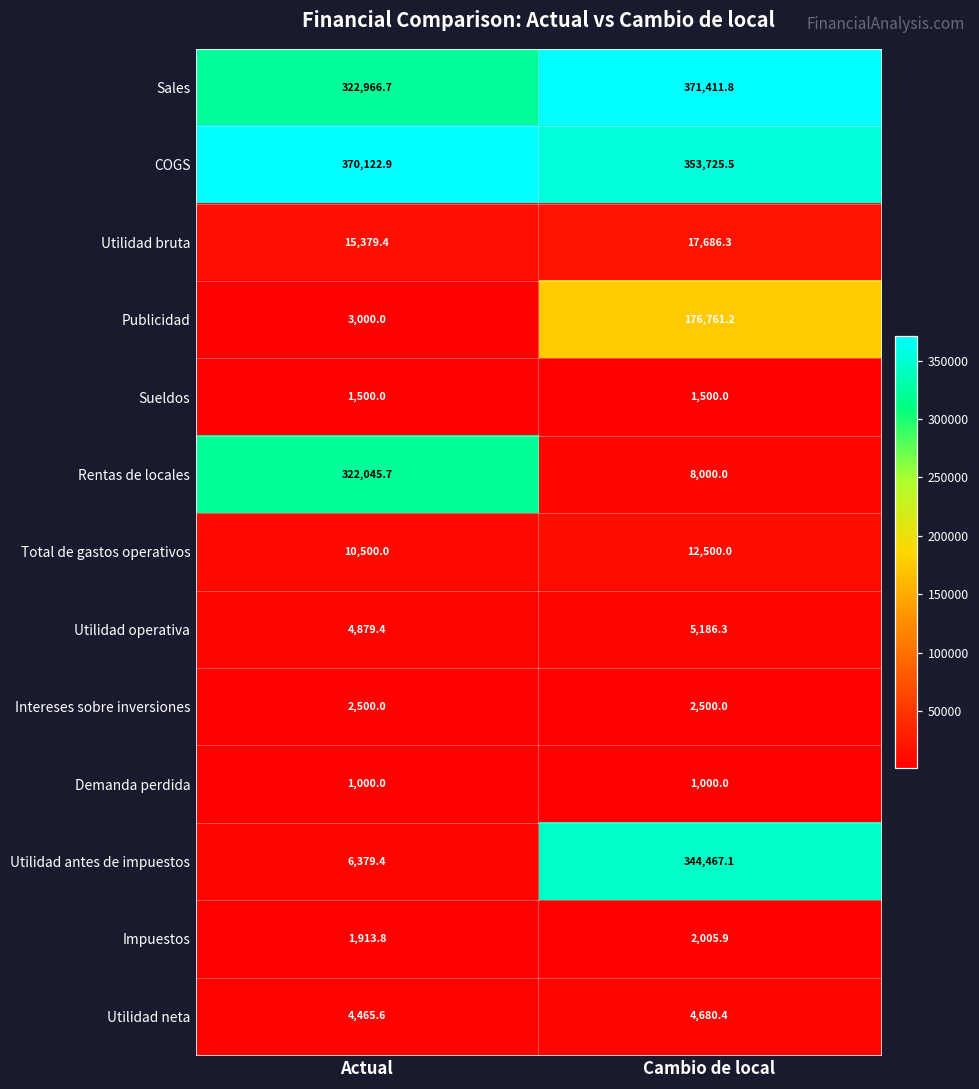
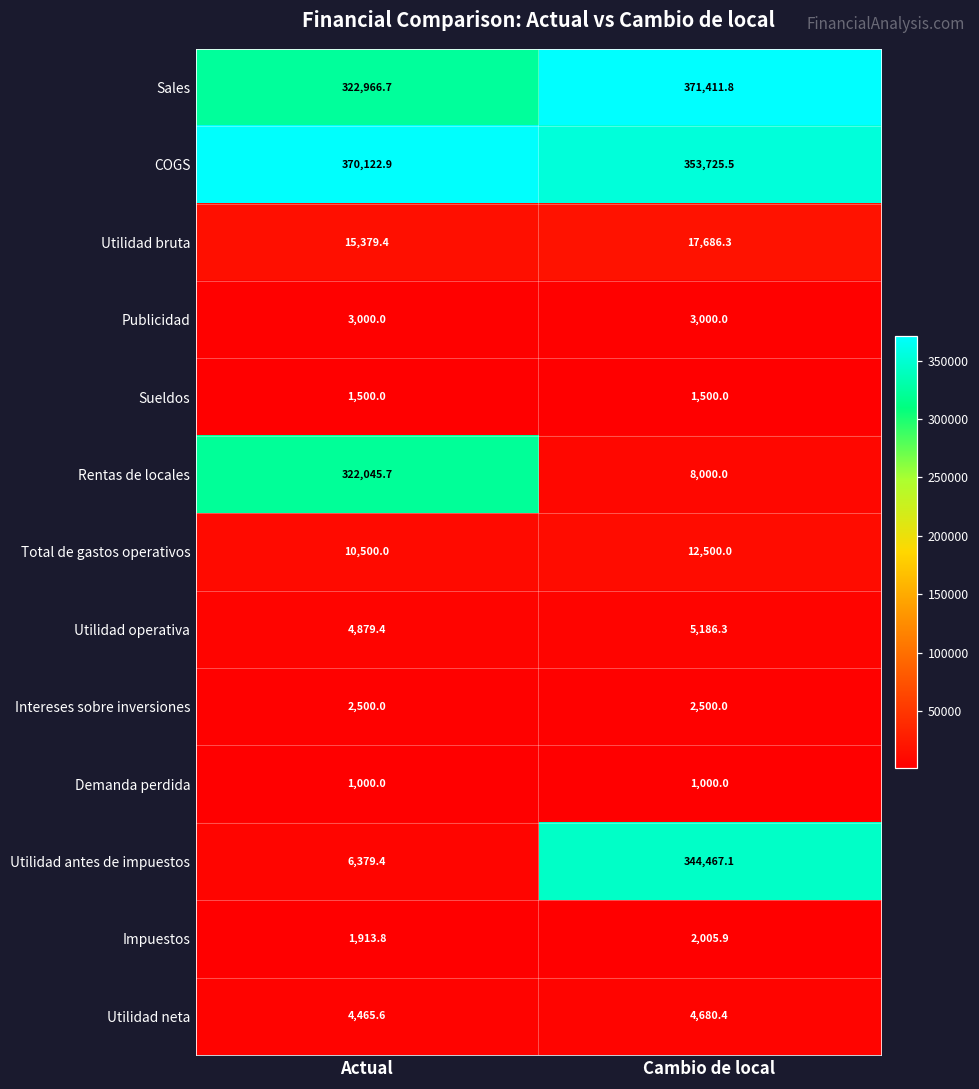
  {
    "Sales": {
      "Actual": "322,966.7",
      "Cambio de local": "371,411.8"
    },
    "COGS": {
      "Actual": "370,122.9",
      "Cambio de local": "353,725.5"
    },
    "Utilidad bruta": {
      "Actual": "15,379.4",
      "Cambio de local": "17,686.3"
    },
    "Publicidad": {
      "Actual": "3,000.0",
-     "Cambio de local": "176,761.2"
+     "Cambio de local": "3,000.0"
    },
    "Sueldos": {
      "Actual": "1,500.0",
      "Cambio de local": "1,500.0"
    },
    "Rentas de locales": {
      "Actual": "322,045.7",
      "Cambio de local": "8,000.0"
    },
    "Total de gastos operativos": {
      "Actual": "10,500.0",
      "Cambio de local": "12,500.0"
    },
    "Utilidad operativa": {
      "Actual": "4,879.4",
      "Cambio de local": "5,186.3"
    },
    "Intereses sobre inversiones": {
      "Actual": "2,500.0",
      "Cambio de local": "2,500.0"
    },
    "Demanda perdida": {
      "Actual": "1,000.0",
      "Cambio de local": "1,000.0"
    },
    "Utilidad antes de impuestos": {
      "Actual": "6,379.4",
      "Cambio de local": "344,467.1"
    },
    "Impuestos": {
      "Actual": "1,913.8",
      "Cambio de local": "2,005.9"
    },
    "Utilidad neta": {
      "Actual": "4,465.6",
      "Cambio de local": "4,680.4"
    }
  }
